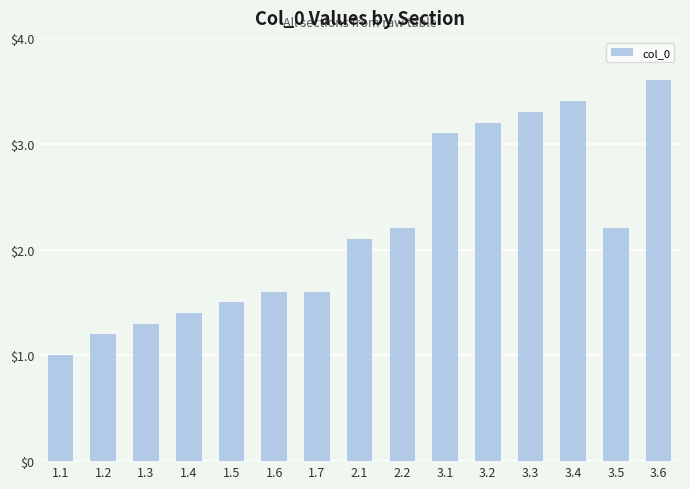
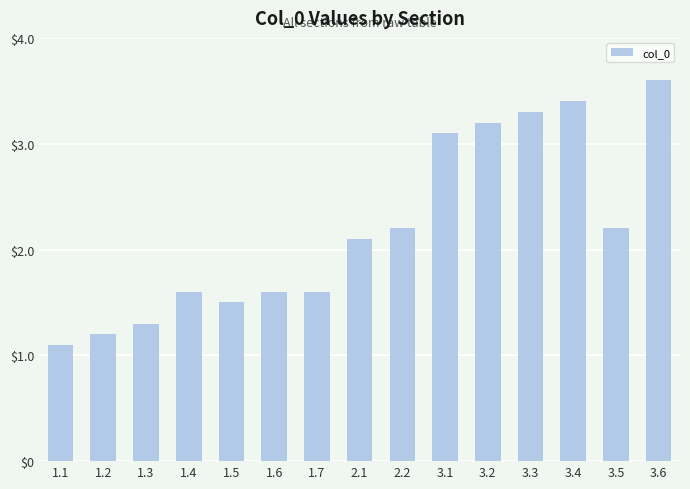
  {
-   "1.1": "$1.0",
+   "1.1": "$1.1",
    "1.2": "$1.2",
    "1.3": "$1.3",
-   "1.4": "$1.4",
+   "1.4": "$1.6",
    "1.5": "$1.5",
    "1.6": "$1.6",
    "1.7": "$1.6",
    "2.1": "$2.1",
    "2.2": "$2.2",
    "3.1": "$3.1",
    "3.2": "$3.2",
    "3.3": "$3.3",
    "3.4": "$3.4",
    "3.5": "$2.2",
    "3.6": "$3.6"
  }
